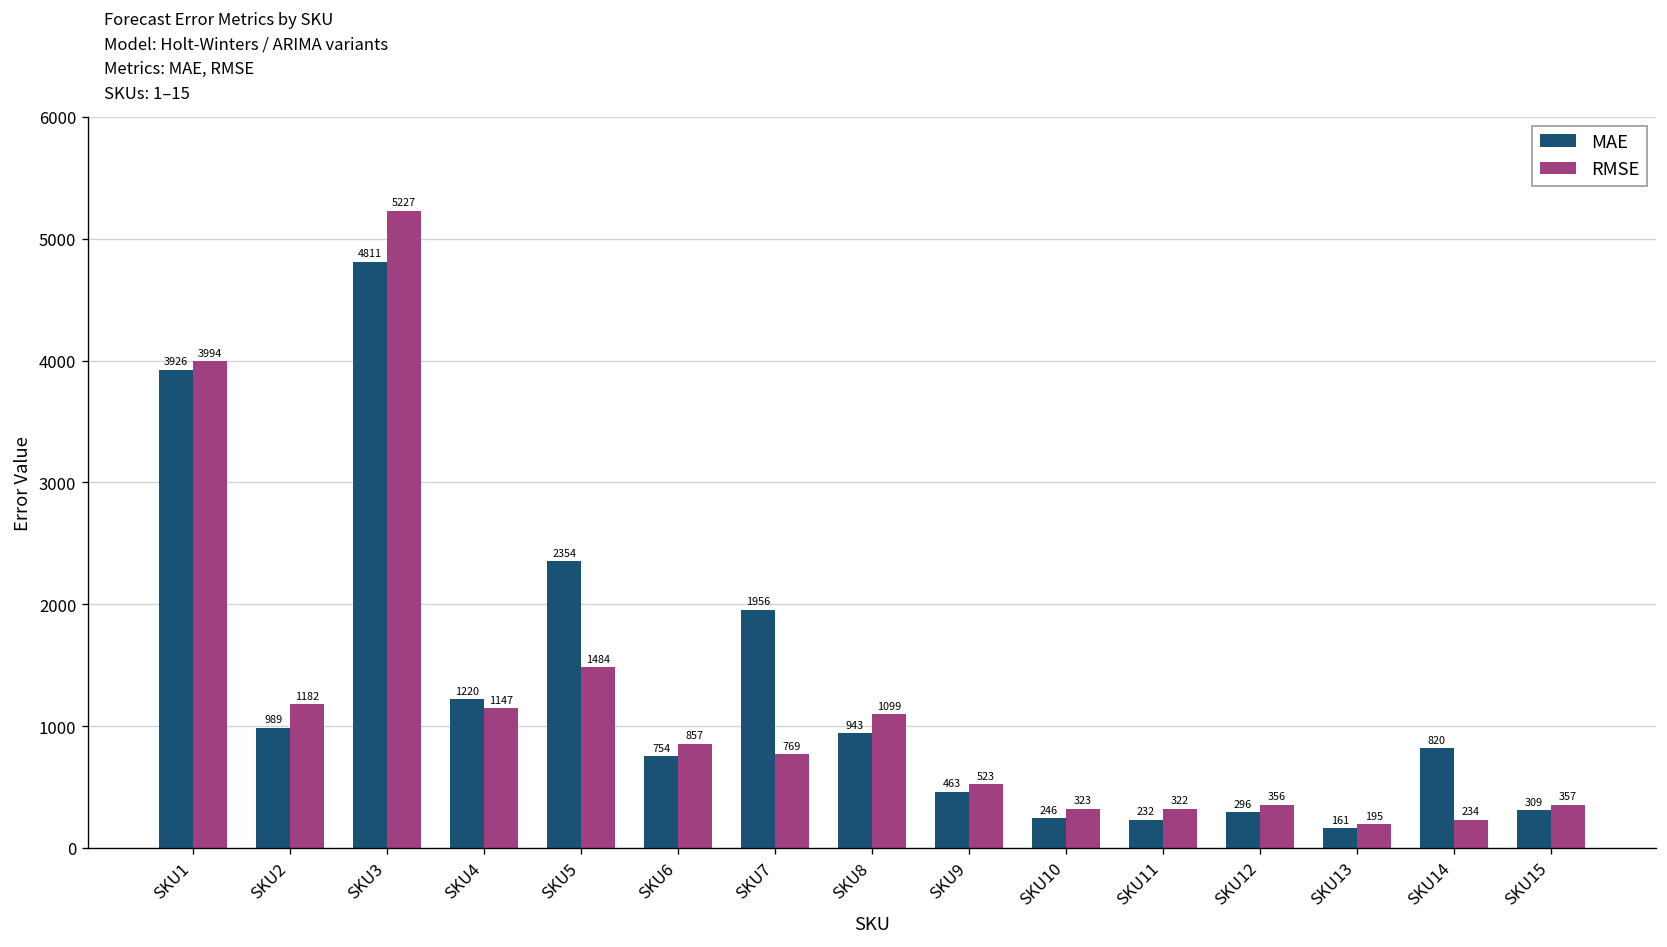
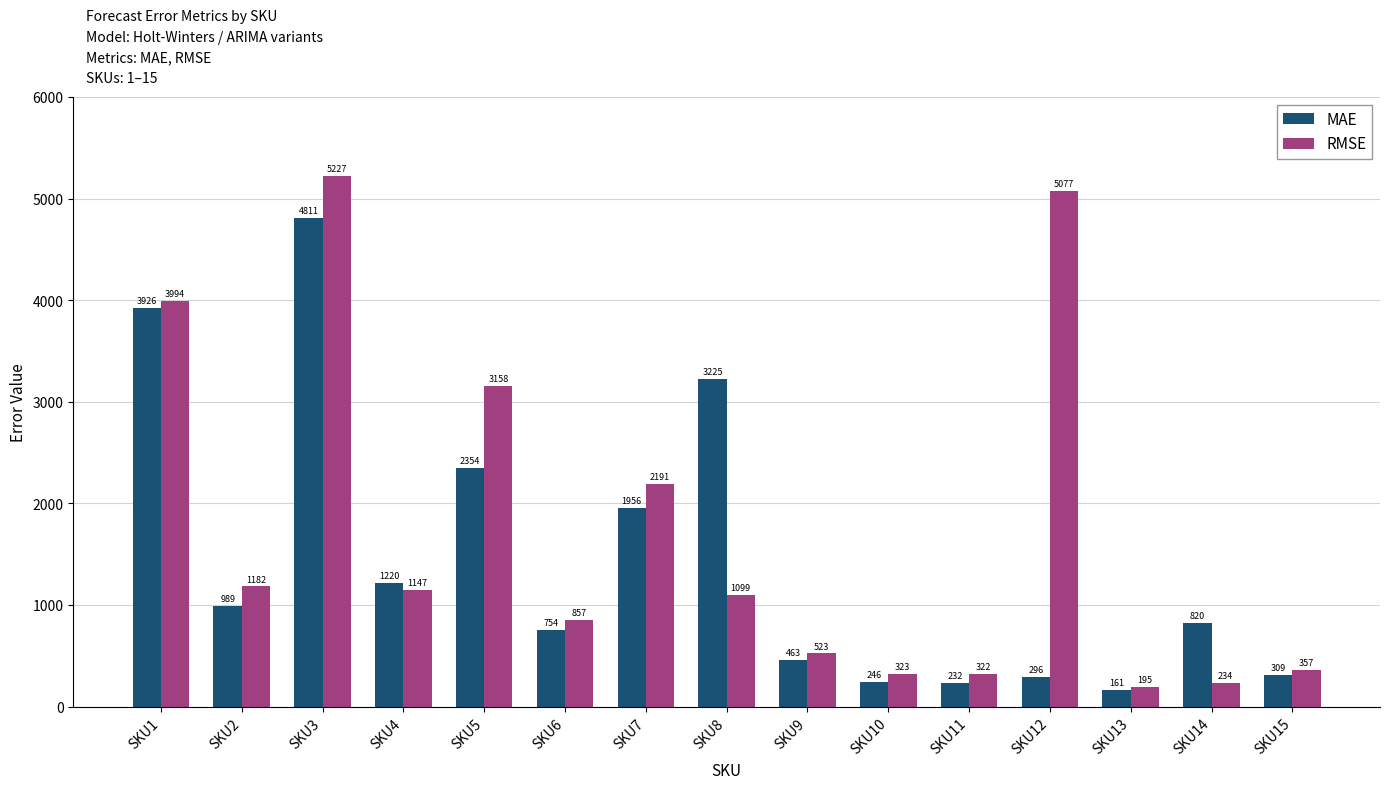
  {
    "MAE": {
      "SKU1": 3926,
      "SKU2": 989,
      "SKU3": 4811,
      "SKU4": 1220,
      "SKU5": 2354,
      "SKU6": 754,
      "SKU7": 1956,
-     "SKU8": 943,
+     "SKU8": 3225,
      "SKU9": 463,
      "SKU10": 246,
      "SKU11": 232,
      "SKU12": 296,
      "SKU13": 161,
      "SKU14": 820,
      "SKU15": 309
    },
    "RMSE": {
      "SKU1": 3994,
      "SKU2": 1182,
      "SKU3": 5227,
      "SKU4": 1147,
-     "SKU5": 1484,
+     "SKU5": 3158,
      "SKU6": 857,
-     "SKU7": 769,
+     "SKU7": 2191,
      "SKU8": 1099,
      "SKU9": 523,
      "SKU10": 323,
      "SKU11": 322,
-     "SKU12": 356,
+     "SKU12": 5077,
      "SKU13": 195,
      "SKU14": 234,
      "SKU15": 357
    }
  }
